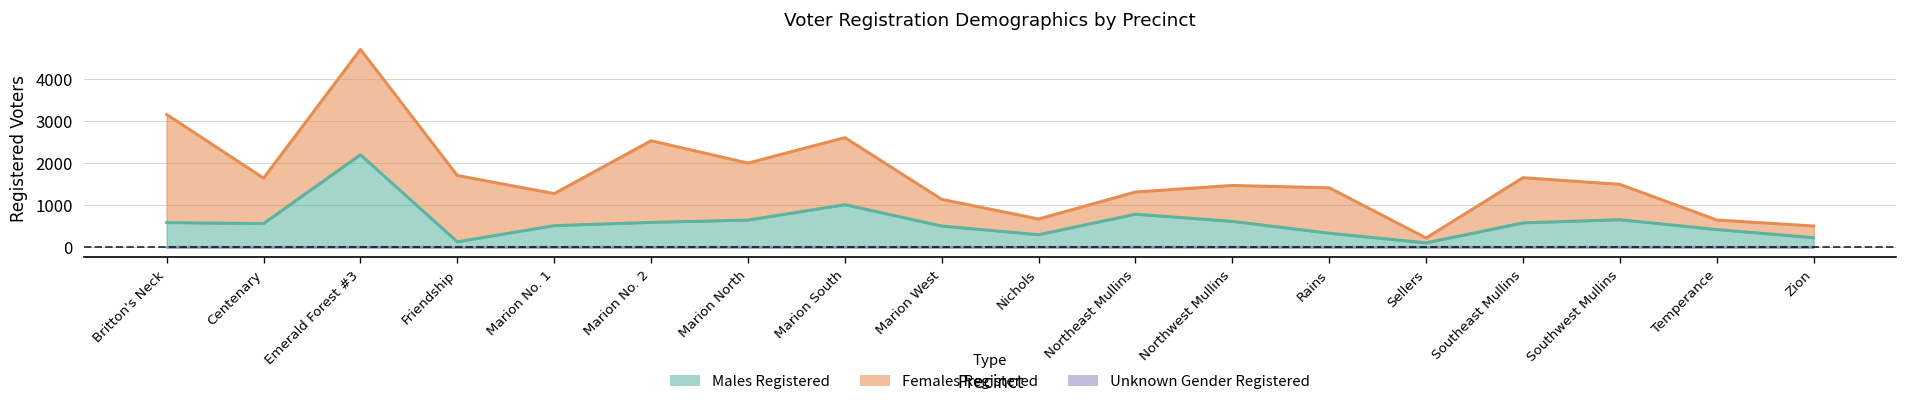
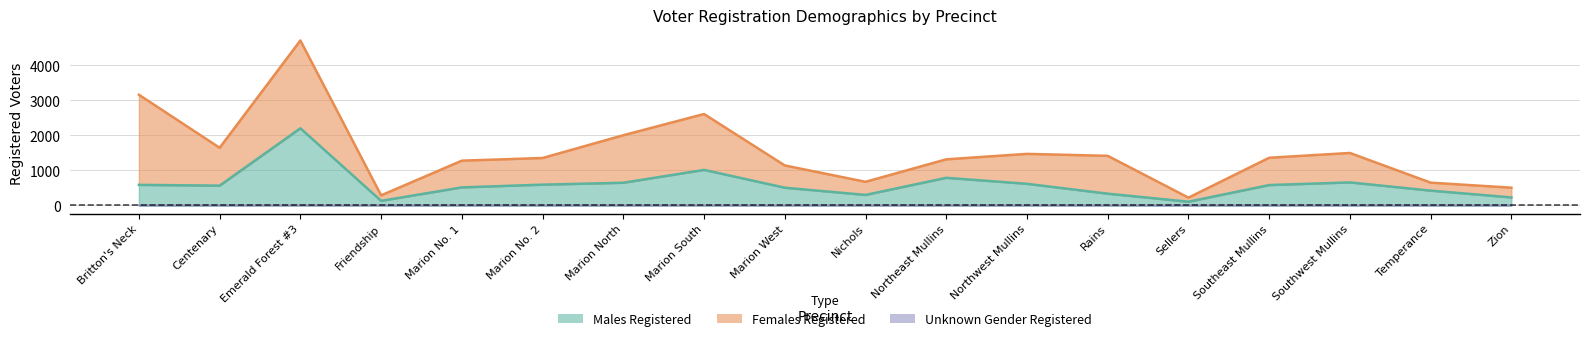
  {
    "Females Registered": {
      "Britton's Neck": 2600,
      "Centenary": 1100,
      "Emerald Forest #3": 2500,
-     "Friendship": 1600,
+     "Friendship": 200,
      "Marion No. 1": 800,
-     "Marion No. 2": 1900,
+     "Marion No. 2": 800,
      "Marion North": 1400,
      "Marion South": 1600,
      "Marion West": 600,
      "Nichols": 400,
      "Northeast Mullins": 500,
      "Northwest Mullins": 900,
      "Rains": 1100,
      "Sellers": 100,
-     "Southeast Mullins": 1100,
+     "Southeast Mullins": 800,
      "Southwest Mullins": 800,
      "Temperance": 200,
      "Zion": 300
    }
  }
